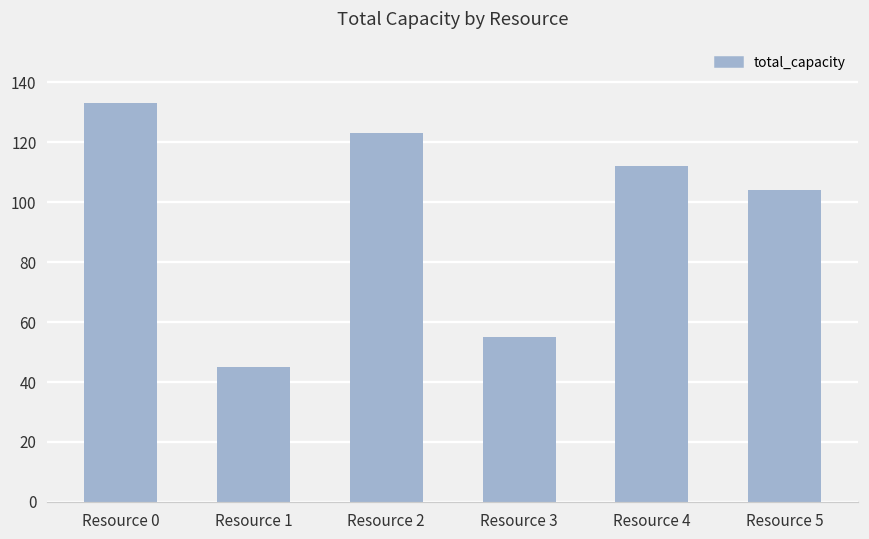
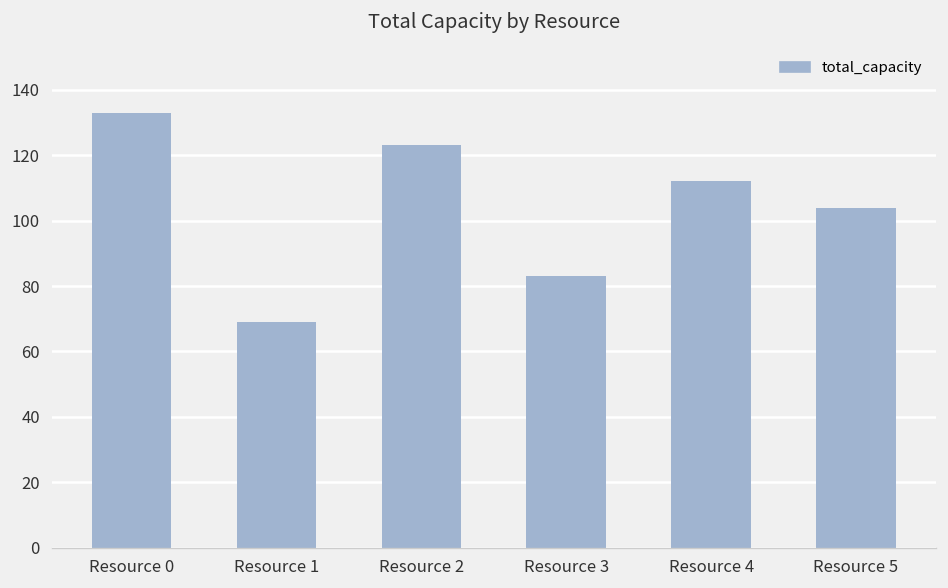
  {
    "Resource 0": 133,
-   "Resource 1": 45,
+   "Resource 1": 69,
    "Resource 2": 123,
-   "Resource 3": 55,
+   "Resource 3": 83,
    "Resource 4": 112,
    "Resource 5": 104
  }
